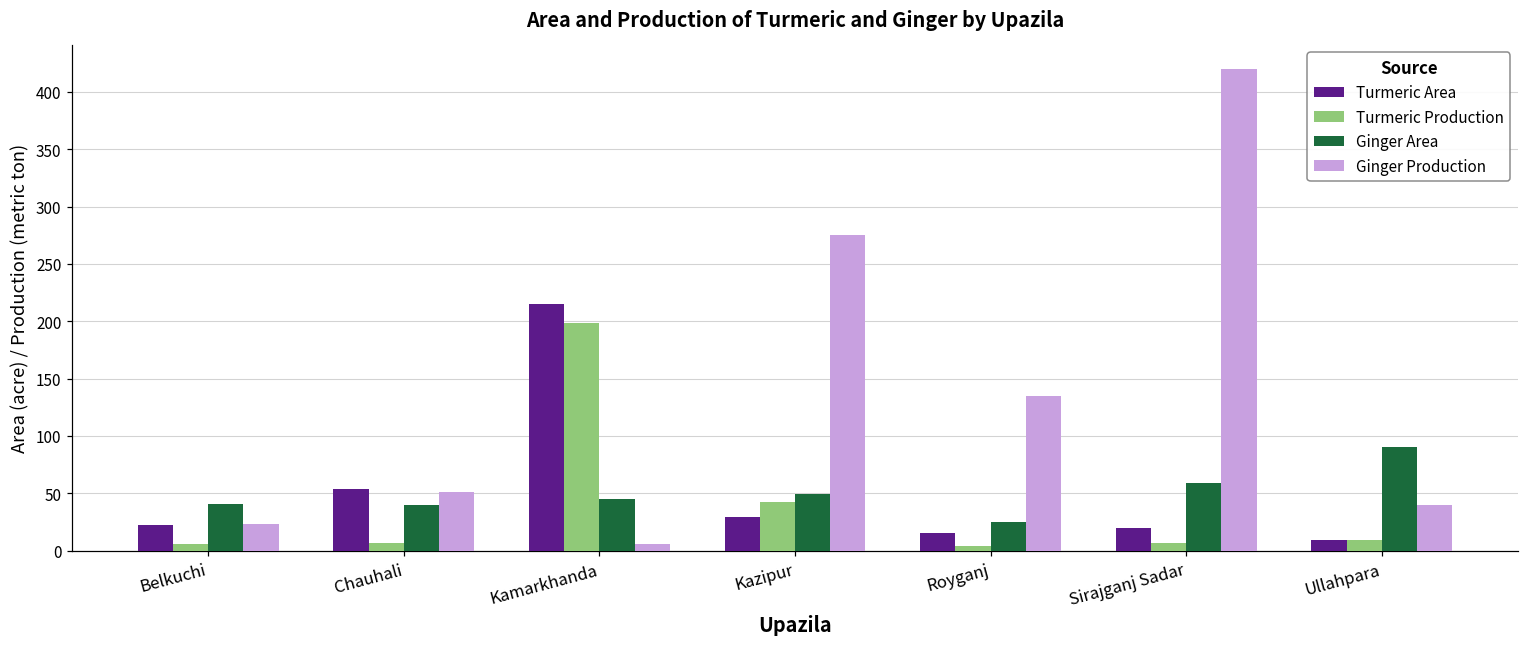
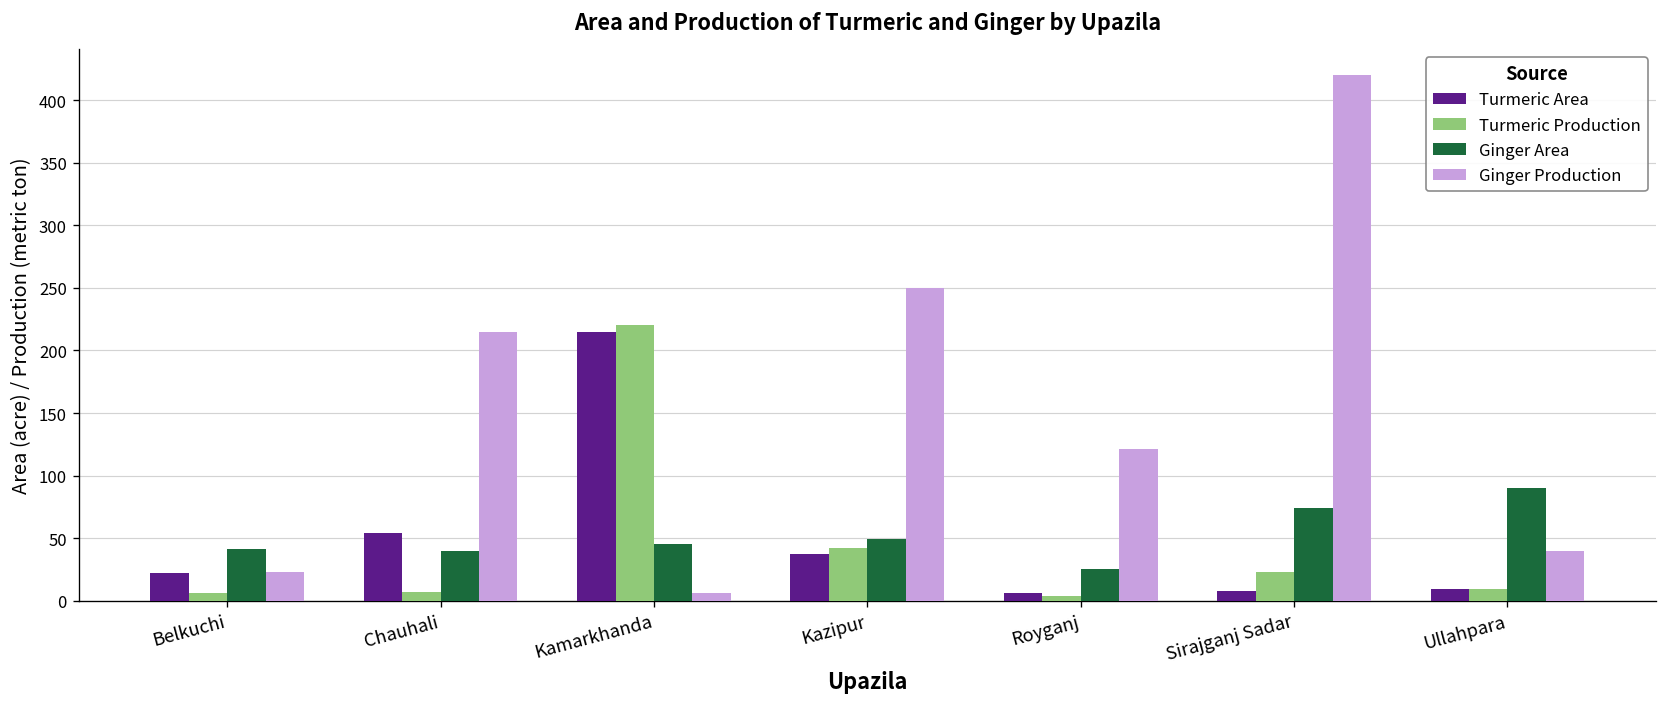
  {
    "Turmeric Area": {
      "Belkuchi": 22,
      "Chauhali": 54,
      "Kamarkhanda": 215,
-     "Kazipur": 29,
-     "Royganj": 15,
-     "Sirajganj Sadar": 20,
+     "Kazipur": 37,
+     "Royganj": 6,
+     "Sirajganj Sadar": 8,
      "Ullahpara": 9
    },
    "Turmeric Production": {
      "Belkuchi": 6,
      "Chauhali": 7,
-     "Kamarkhanda": 198,
+     "Kamarkhanda": 220,
      "Kazipur": 42,
      "Royganj": 4,
-     "Sirajganj Sadar": 7,
+     "Sirajganj Sadar": 23,
      "Ullahpara": 9
    },
    "Ginger Area": {
      "Belkuchi": 41,
      "Chauhali": 40,
      "Kamarkhanda": 45,
      "Kazipur": 49,
      "Royganj": 25,
-     "Sirajganj Sadar": 59,
+     "Sirajganj Sadar": 74,
      "Ullahpara": 90
    },
    "Ginger Production": {
      "Belkuchi": 23,
-     "Chauhali": 51,
+     "Chauhali": 215,
      "Kamarkhanda": 6,
-     "Kazipur": 275,
-     "Royganj": 135,
+     "Kazipur": 250,
+     "Royganj": 121,
      "Sirajganj Sadar": 420,
      "Ullahpara": 40
    }
  }
